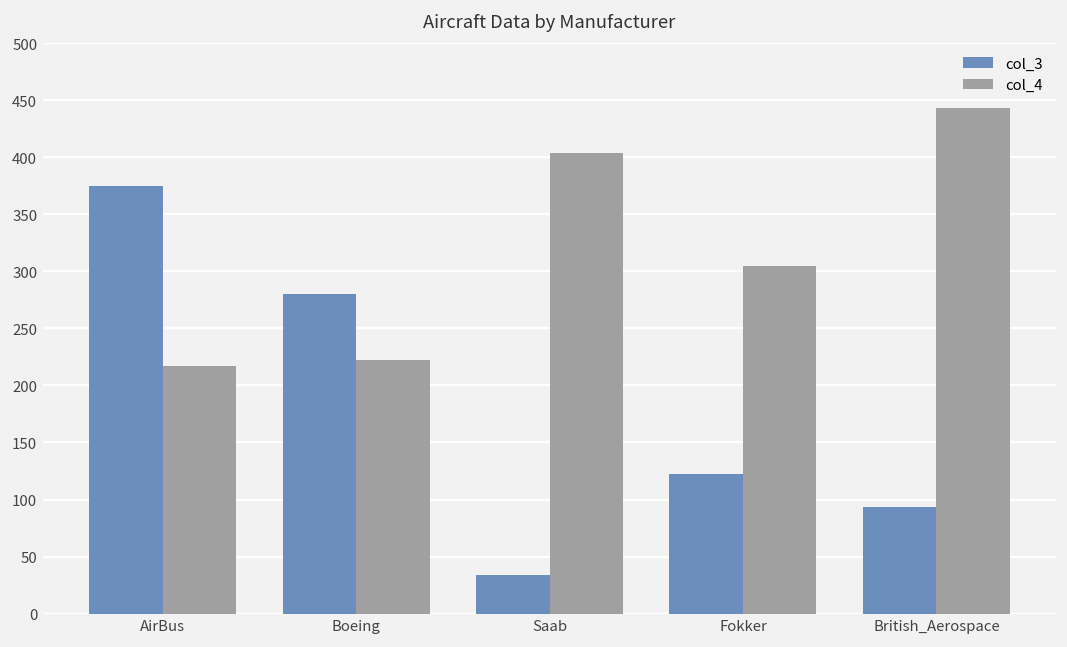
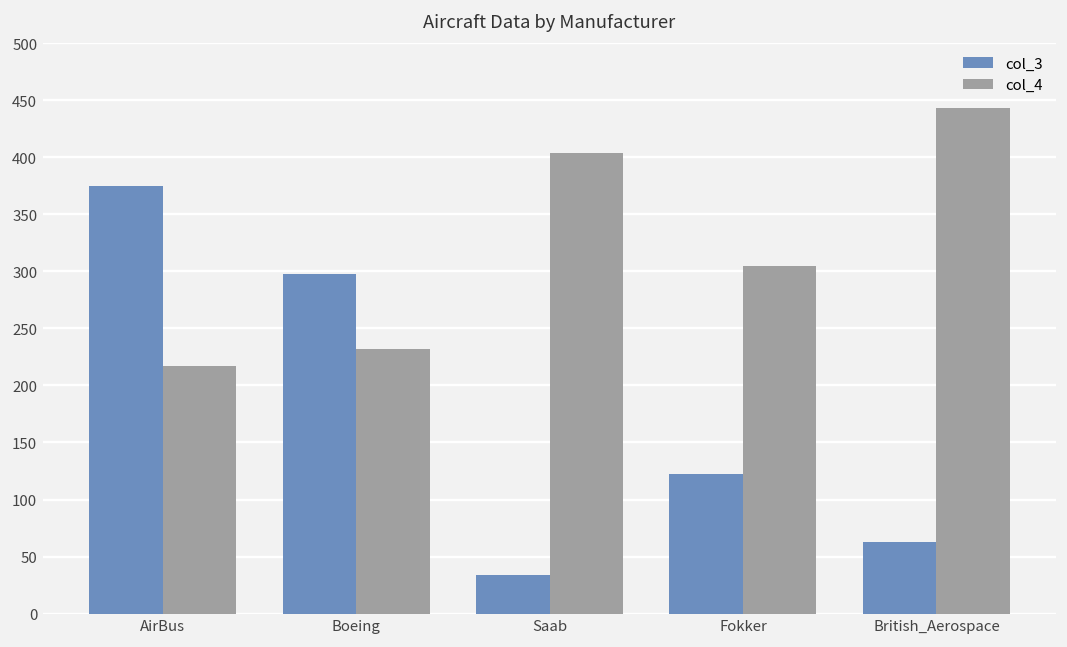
  {
    "col_3": {
      "AirBus": 380,
-     "Boeing": 280,
+     "Boeing": 300,
      "Saab": 30,
      "Fokker": 120,
-     "British_Aerospace": 90
+     "British_Aerospace": 60
    },
    "col_4": {
      "AirBus": 220,
-     "Boeing": 220,
+     "Boeing": 230,
      "Saab": 400,
      "Fokker": 310,
      "British_Aerospace": 440
    }
  }
